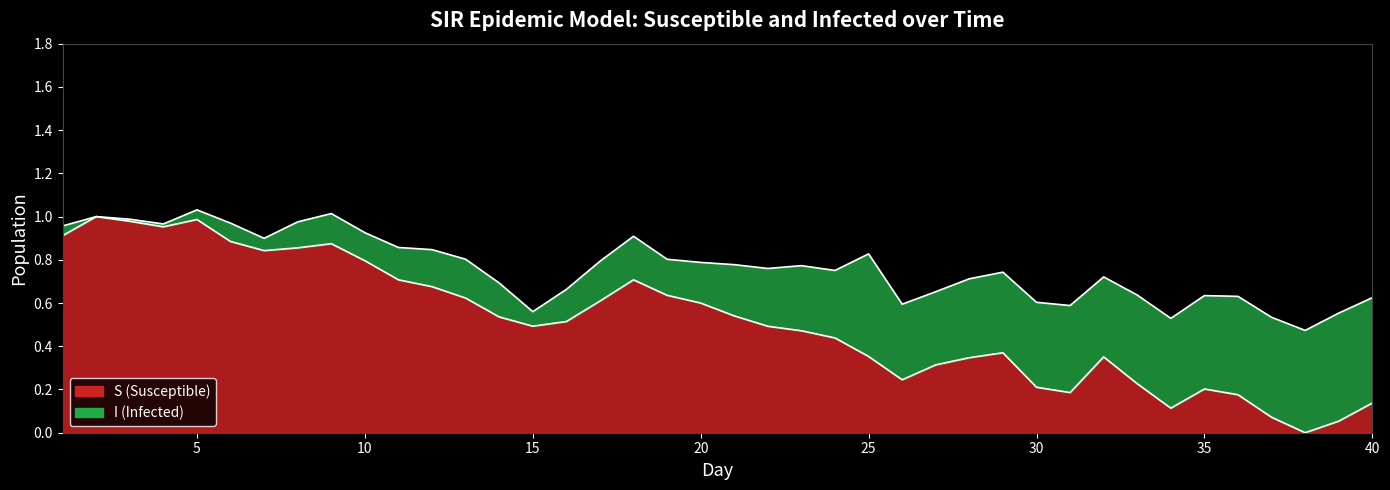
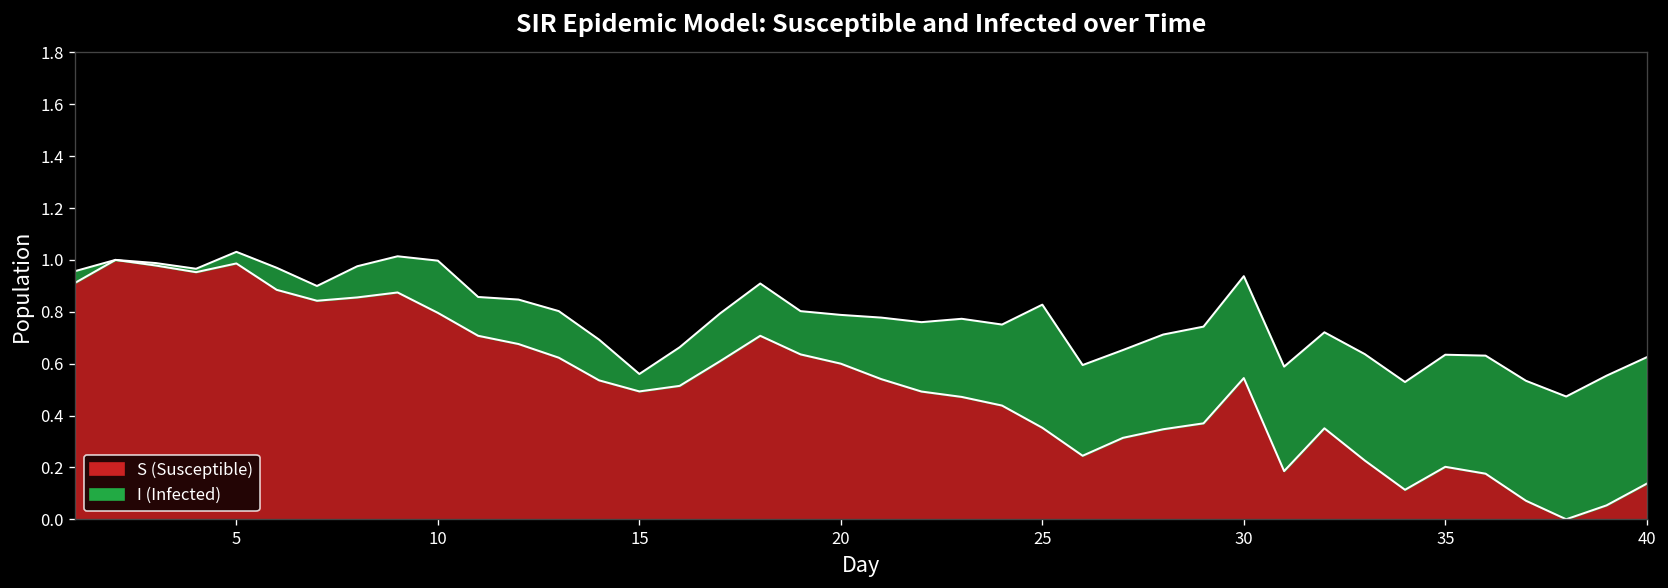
  {
    "S (Susceptible)": {
      "5": 0.99,
      "10": 0.80,
      "15": 0.49,
      "20": 0.60,
      "25": 0.35,
-     "30": 0.21,
+     "30": 0.54,
      "35": 0.20,
      "40": 0.14
    },
    "I (Infected)": {
      "5": 0.04,
-     "10": 0.13,
+     "10": 0.20,
      "15": 0.07,
      "20": 0.19,
      "25": 0.47,
      "30": 0.39,
      "35": 0.43,
      "40": 0.49
    }
  }
